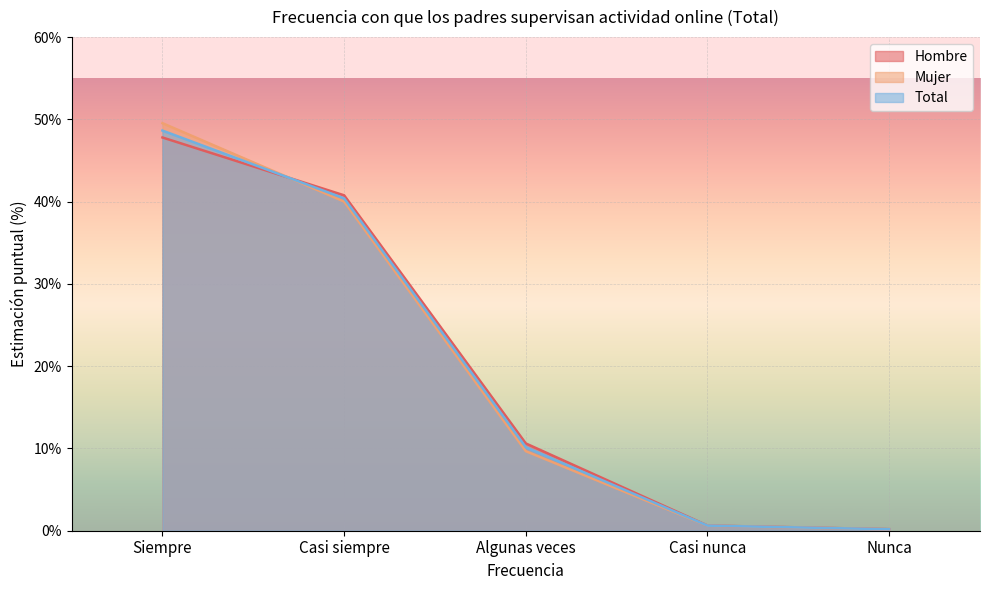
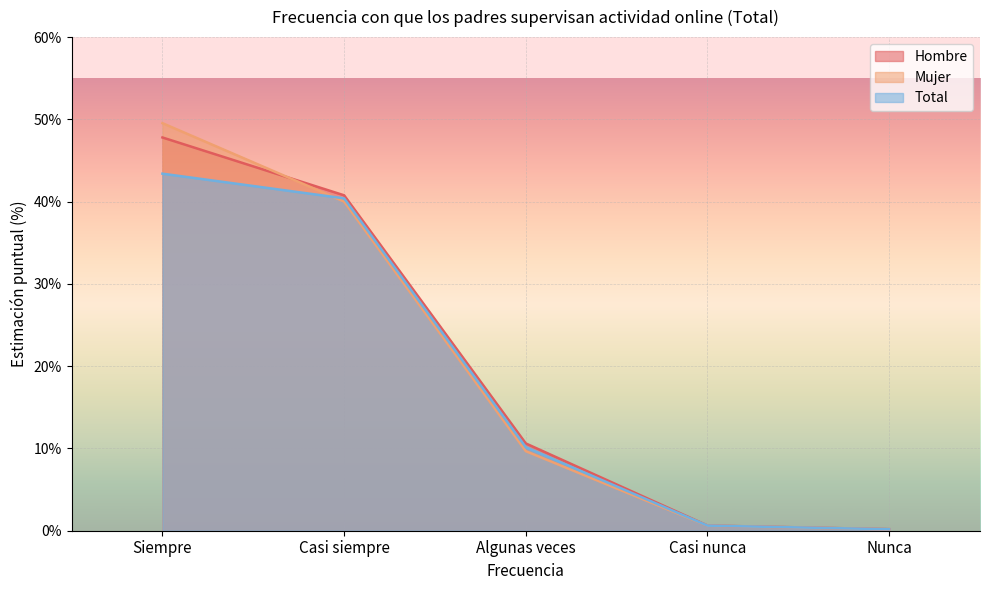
  {
    "Hombre": {
      "Siempre": "48%",
      "Casi siempre": "41%",
      "Algunas veces": "11%"
    },
    "Mujer": {
      "Siempre": "50%",
      "Casi siempre": "40%",
      "Algunas veces": "10%"
    },
    "Total": {
-     "Siempre": "49%",
+     "Siempre": "43%",
      "Casi siempre": "40%",
      "Algunas veces": "10%"
    }
  }
